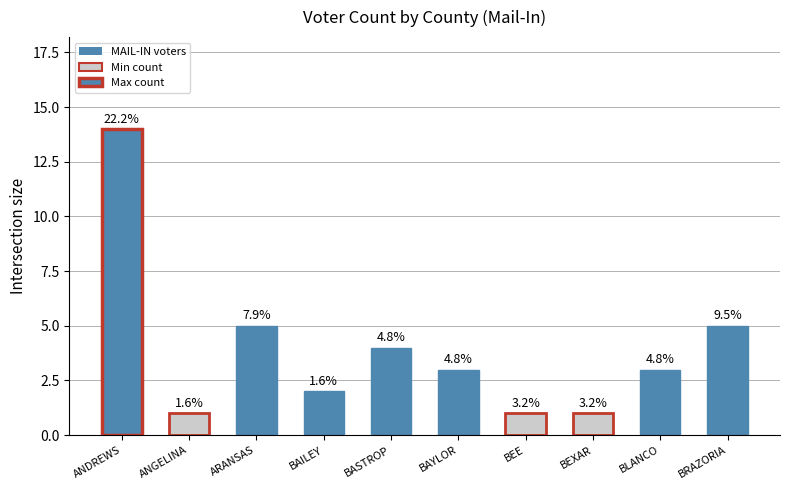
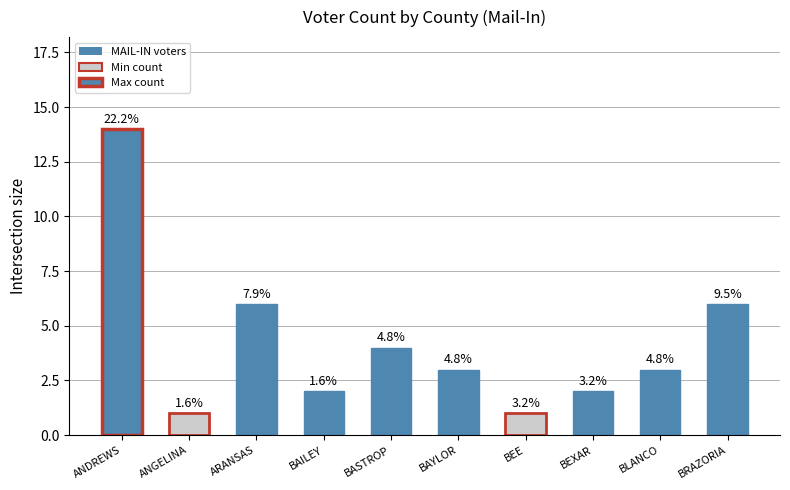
  {
-   "ARANSAS": 5,
-   "BEXAR": 1,
-   "BRAZORIA": 5
+   "ARANSAS": 6,
+   "BEXAR": 2,
+   "BRAZORIA": 6
  }
